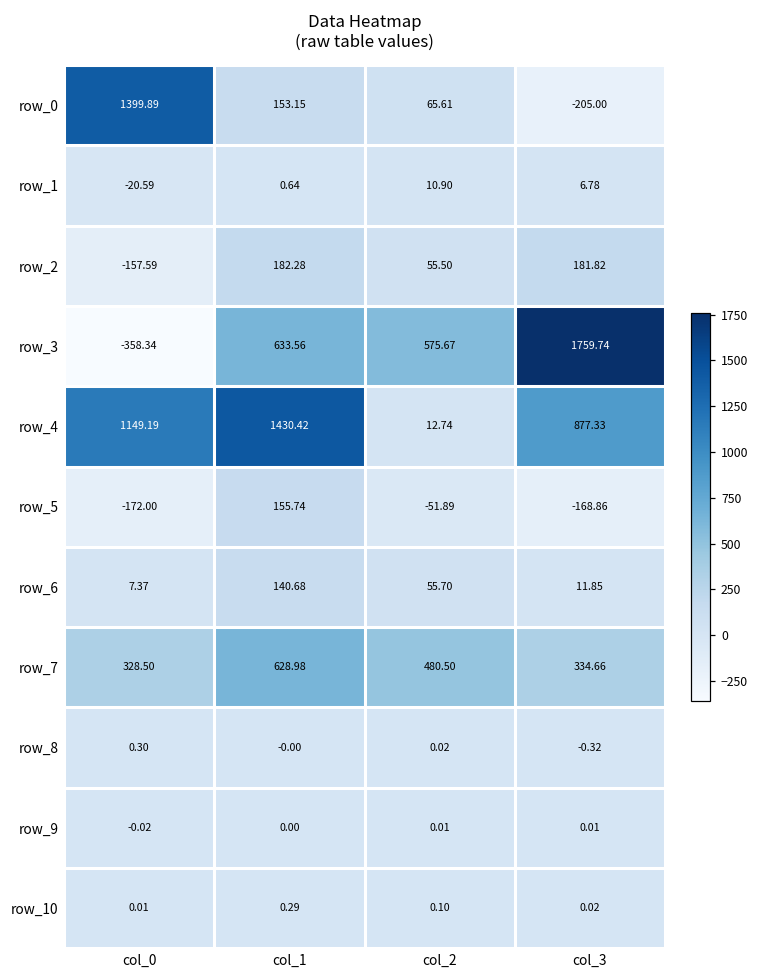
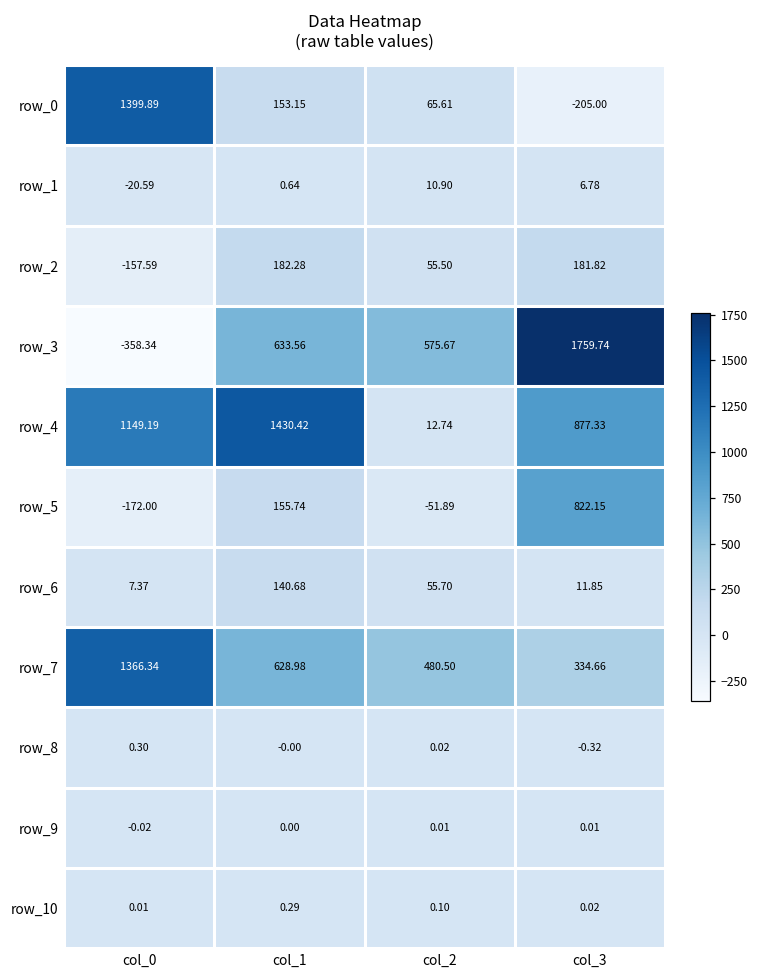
  {
    "row_0": {
      "col_0": 1399.89,
      "col_1": 153.15,
      "col_2": 65.61,
      "col_3": -205.00
    },
    "row_1": {
      "col_0": -20.59,
      "col_1": 0.64,
      "col_2": 10.90,
      "col_3": 6.78
    },
    "row_2": {
      "col_0": -157.59,
      "col_1": 182.28,
      "col_2": 55.50,
      "col_3": 181.82
    },
    "row_3": {
      "col_0": -358.34,
      "col_1": 633.56,
      "col_2": 575.67,
      "col_3": 1759.74
    },
    "row_4": {
      "col_0": 1149.19,
      "col_1": 1430.42,
      "col_2": 12.74,
      "col_3": 877.33
    },
    "row_5": {
      "col_0": -172.00,
      "col_1": 155.74,
      "col_2": -51.89,
-     "col_3": -168.86
+     "col_3": 822.15
    },
    "row_6": {
      "col_0": 7.37,
      "col_1": 140.68,
      "col_2": 55.70,
      "col_3": 11.85
    },
    "row_7": {
-     "col_0": 328.50,
+     "col_0": 1366.34,
      "col_1": 628.98,
      "col_2": 480.50,
      "col_3": 334.66
    },
    "row_8": {
      "col_0": 0.30,
      "col_1": -0.00,
      "col_2": 0.02,
      "col_3": -0.32
    },
    "row_9": {
      "col_0": -0.02,
      "col_1": 0.00,
      "col_2": 0.01,
      "col_3": 0.01
    },
    "row_10": {
      "col_0": 0.01,
      "col_1": 0.29,
      "col_2": 0.10,
      "col_3": 0.02
    }
  }
